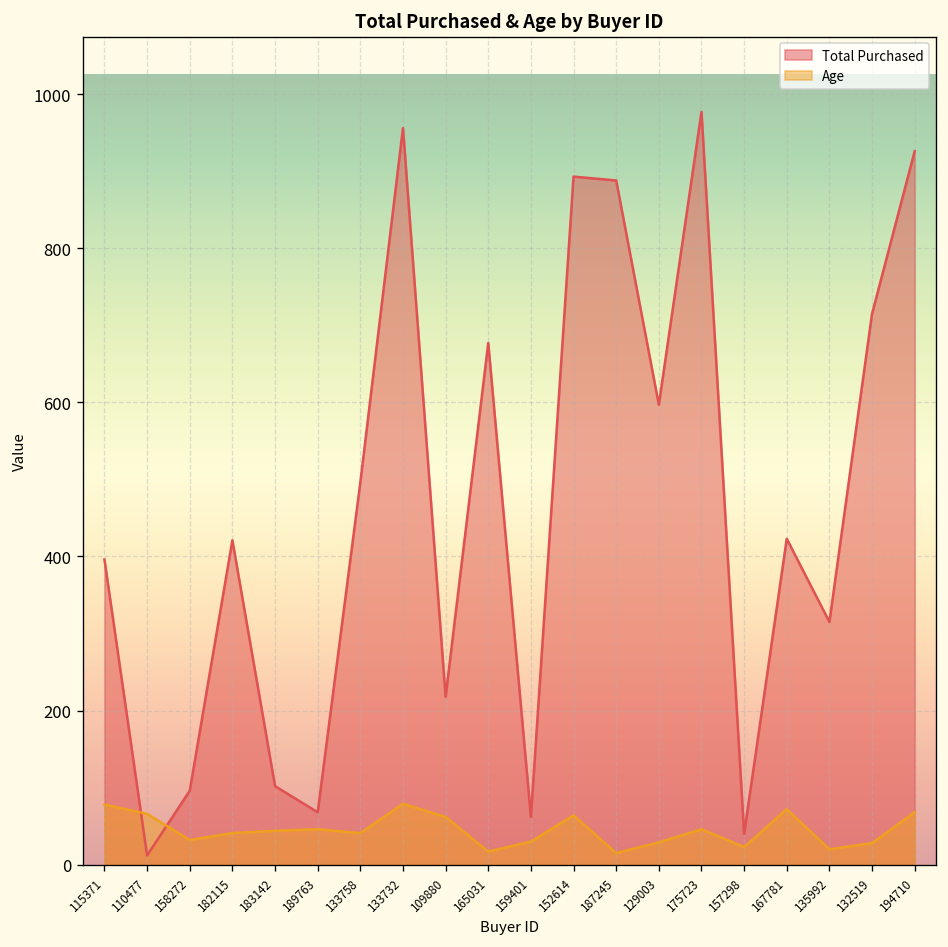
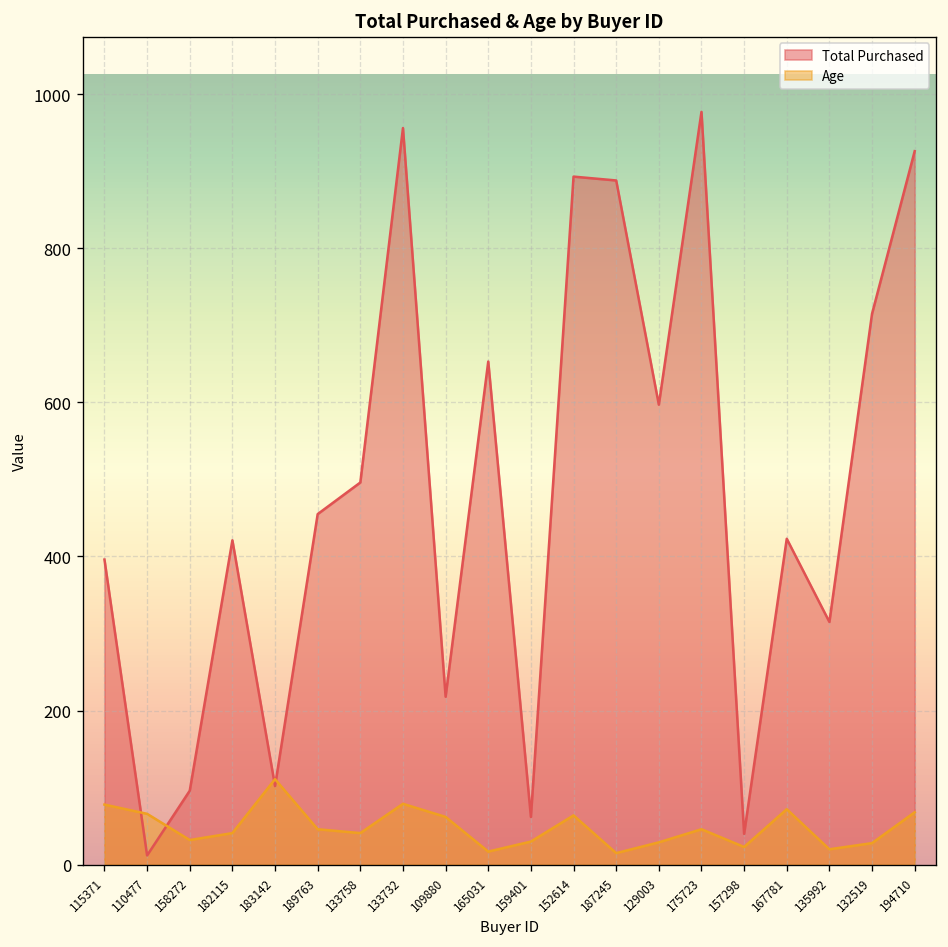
  {
    "Total Purchased": {
      "115371": 400,
      "110477": 10,
      "158272": 100,
      "182115": 420,
      "183142": 100,
-     "189763": 70,
+     "189763": 460,
      "133758": 500,
      "133732": 960,
      "109880": 220,
-     "165031": 680,
+     "165031": 650,
      "159401": 60,
      "152614": 890,
      "187245": 890,
      "129003": 600,
      "175723": 980,
      "157298": 40,
      "167781": 420,
      "135992": 320,
      "132519": 720,
      "194710": 930
    },
    "Age": {
      "115371": 80,
      "110477": 70,
      "158272": 30,
      "182115": 40,
-     "183142": 40,
+     "183142": 110,
      "189763": 50,
      "133758": 40,
      "133732": 80,
      "109880": 60,
      "165031": 20,
      "159401": 30,
      "152614": 60,
      "187245": 20,
      "129003": 30,
      "175723": 50,
      "157298": 20,
      "167781": 70,
      "135992": 20,
      "132519": 30,
      "194710": 70
    }
  }
